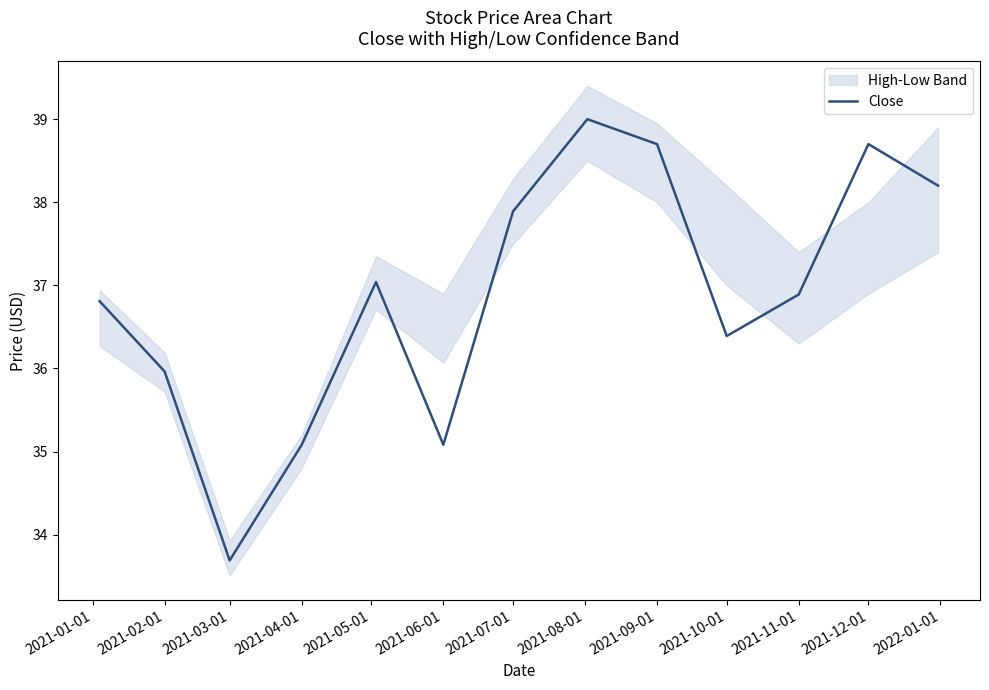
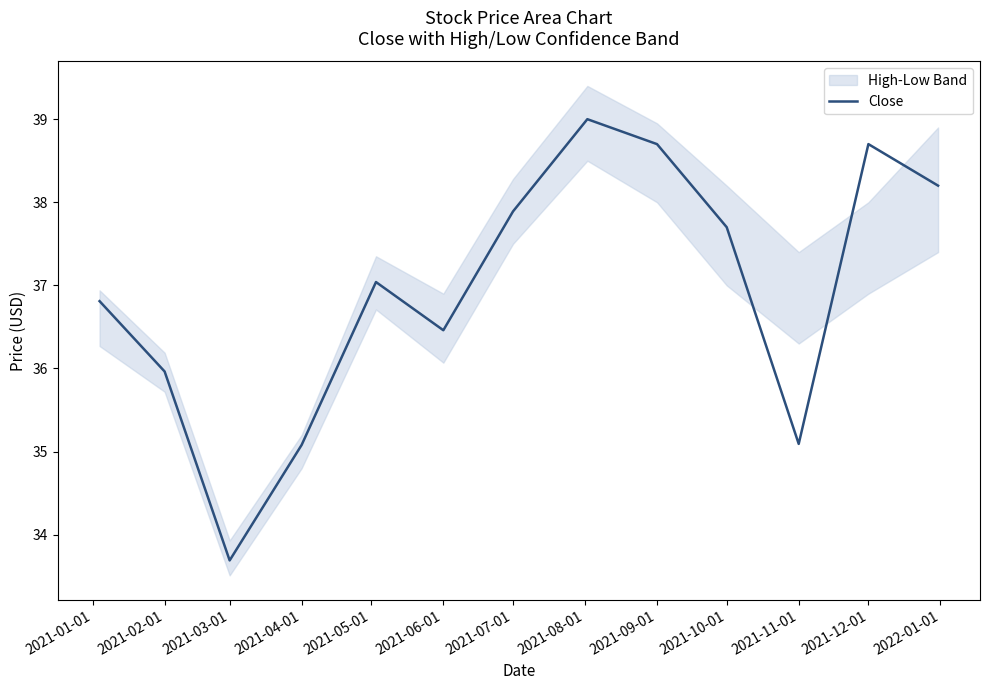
  {
    "Close": {
      "2021-02-01": 36.0,
      "2021-03-01": 33.7,
      "2021-04-01": 35.1,
-     "2021-06-01": 35.1,
+     "2021-06-01": 36.5,
      "2021-07-01": 37.9,
      "2021-09-01": 38.7,
-     "2021-10-01": 36.4,
-     "2021-11-01": 36.9,
+     "2021-10-01": 37.7,
+     "2021-11-01": 35.1,
      "2021-12-01": 38.7
    }
  }
